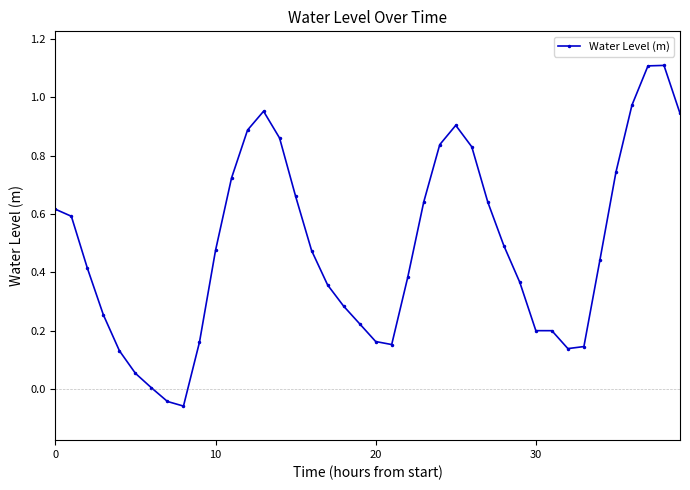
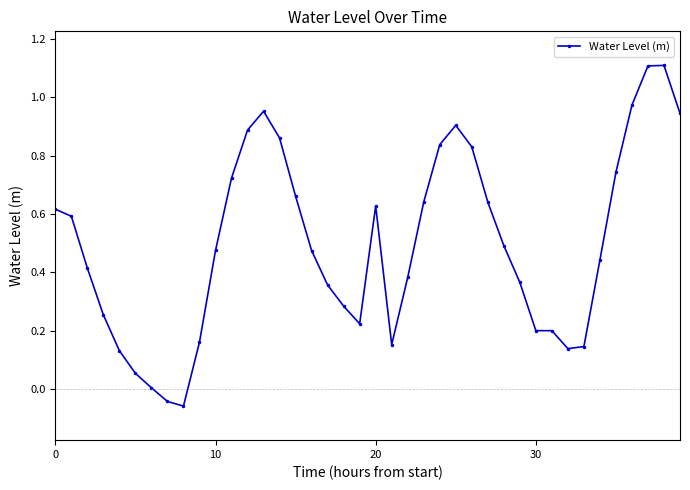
  {
    "0": 0.62,
    "10": 0.48,
-   "20": 0.16,
+   "20": 0.63,
    "30": 0.20
  }
